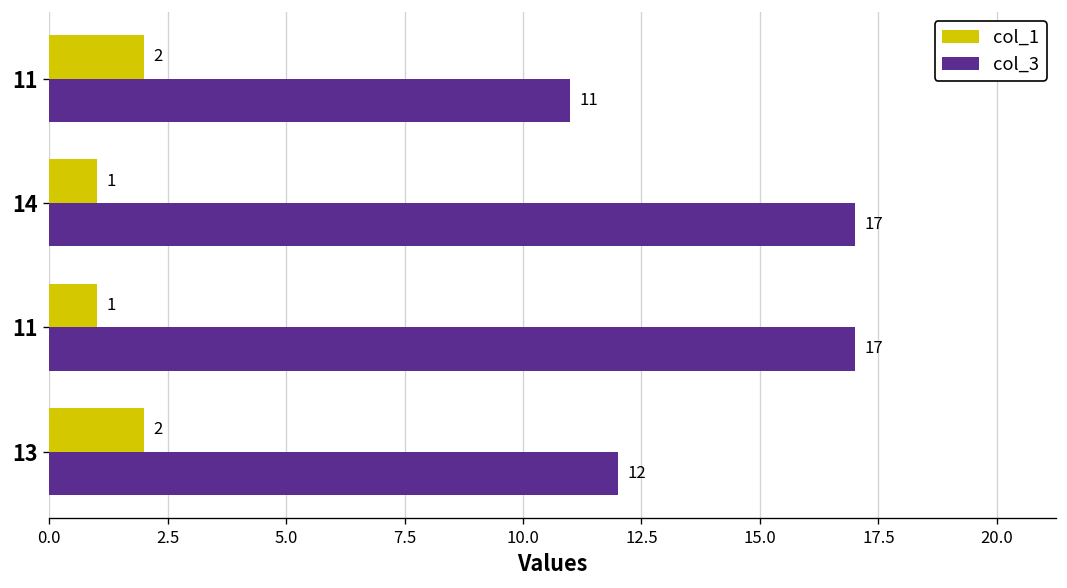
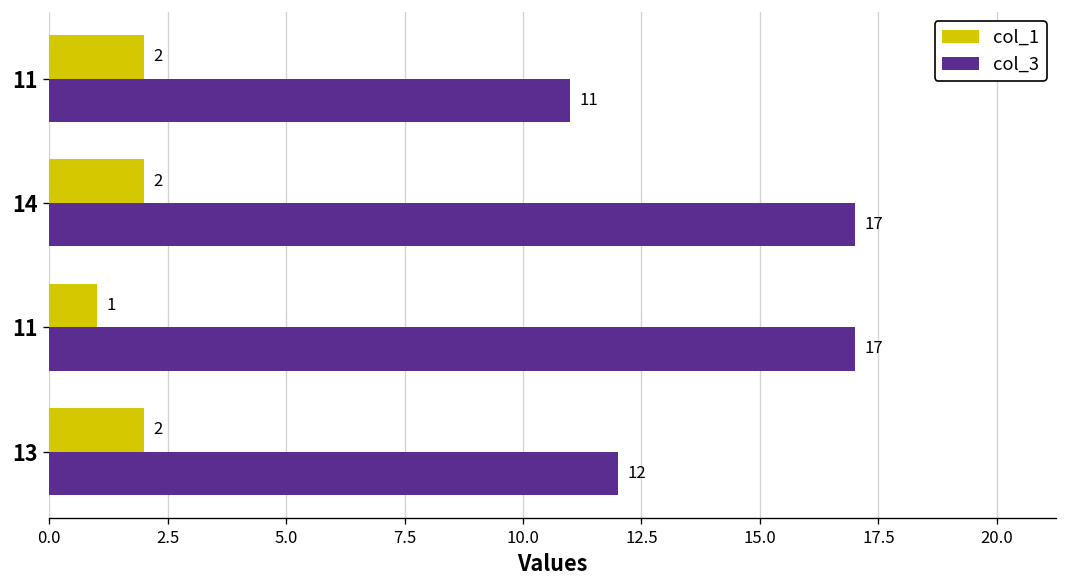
  {
    "col_1": {
-     "14": 1,
+     "14": 2,
      "13": 2
    },
    "col_3": {
      "14": 17,
      "13": 12
    }
  }
